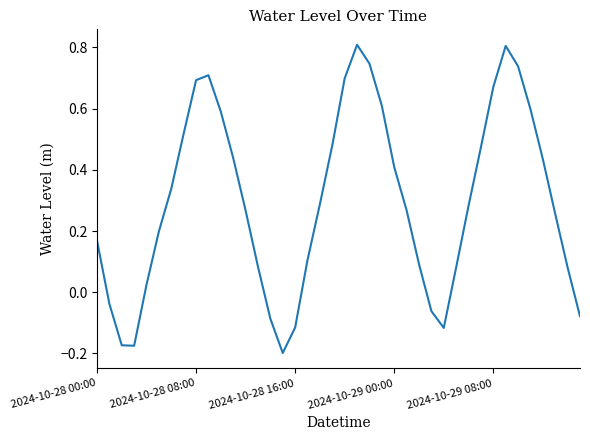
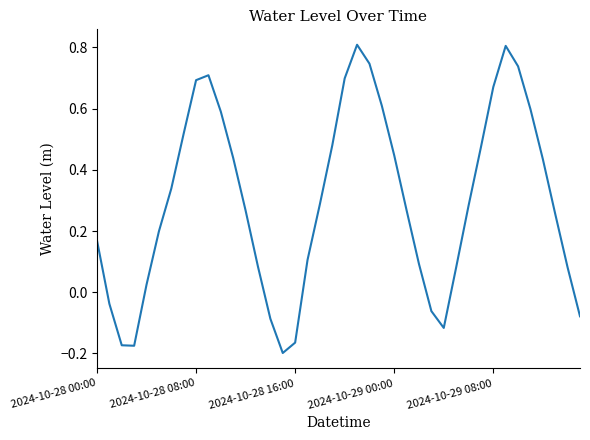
  {
    "2024-10-28 00:00": 0.17,
    "2024-10-28 08:00": 0.69,
-   "2024-10-28 16:00": -0.12,
-   "2024-10-29 00:00": 0.41,
+   "2024-10-28 16:00": -0.16,
+   "2024-10-29 00:00": 0.45,
    "2024-10-29 08:00": 0.67
  }
